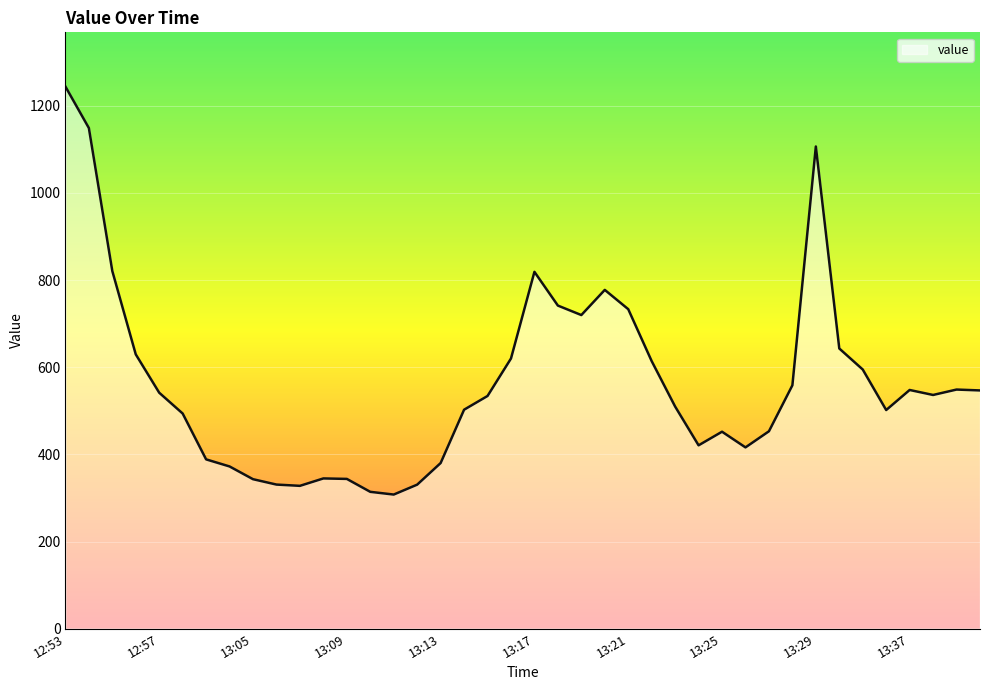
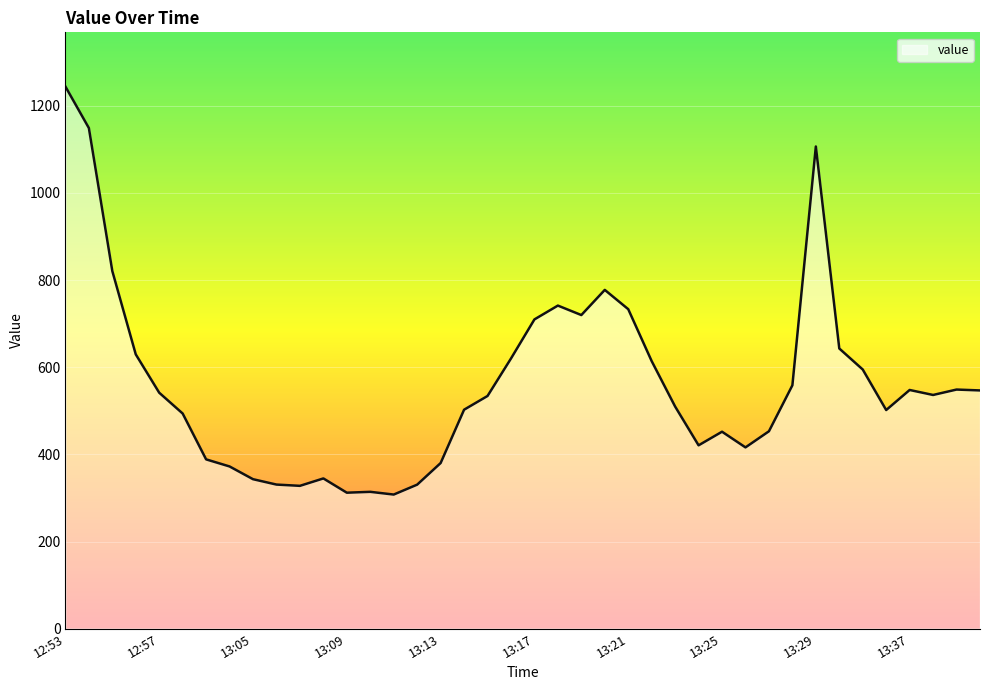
  {
    "12:53": 1240,
    "12:57": 540,
    "13:05": 340,
-   "13:09": 340,
+   "13:09": 310,
    "13:13": 380,
-   "13:17": 820,
+   "13:17": 710,
    "13:21": 730,
    "13:25": 450,
    "13:29": 1110,
    "13:37": 550
  }
